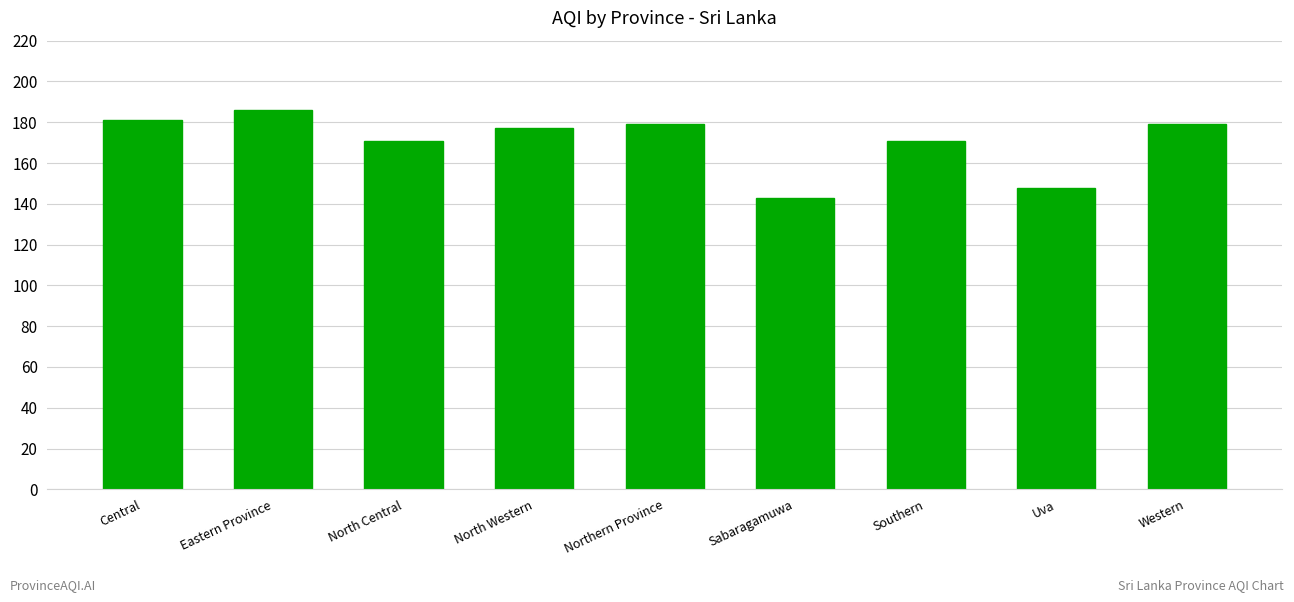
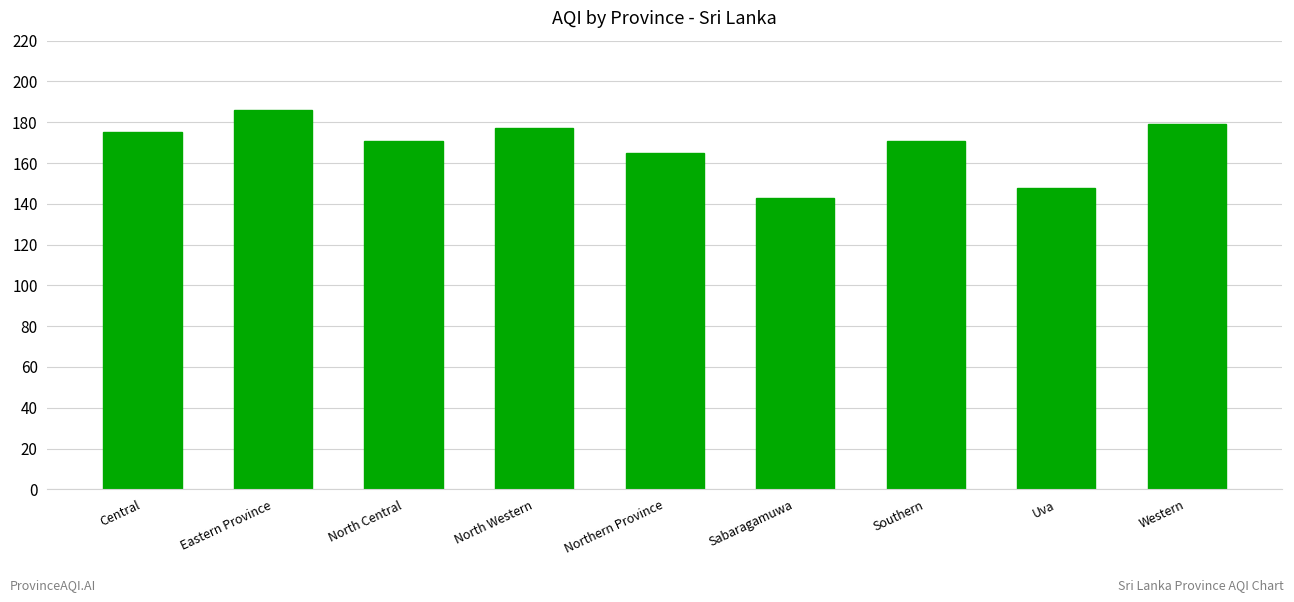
  {
-   "Central": 181,
+   "Central": 175,
    "Eastern Province": 186,
    "North Central": 171,
    "North Western": 177,
-   "Northern Province": 179,
+   "Northern Province": 165,
    "Sabaragamuwa": 143,
    "Southern": 171,
    "Uva": 148,
    "Western": 179
  }
